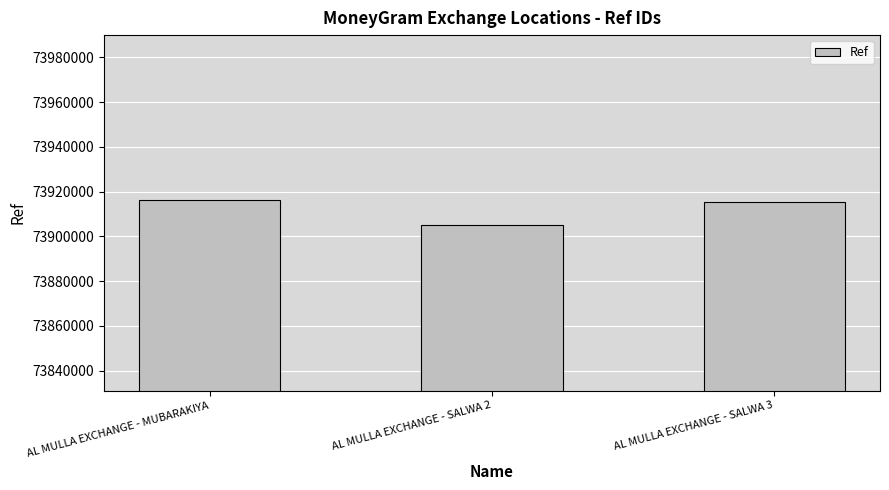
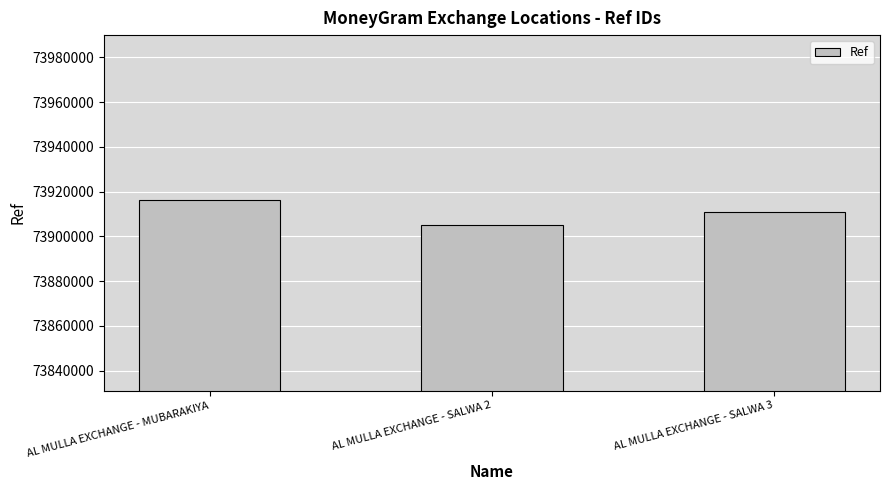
  {
    "AL MULLA EXCHANGE - MUBARAKIYA": 73916000,
    "AL MULLA EXCHANGE - SALWA 2": 73905000,
-   "AL MULLA EXCHANGE - SALWA 3": 73916000
+   "AL MULLA EXCHANGE - SALWA 3": 73911000
  }
